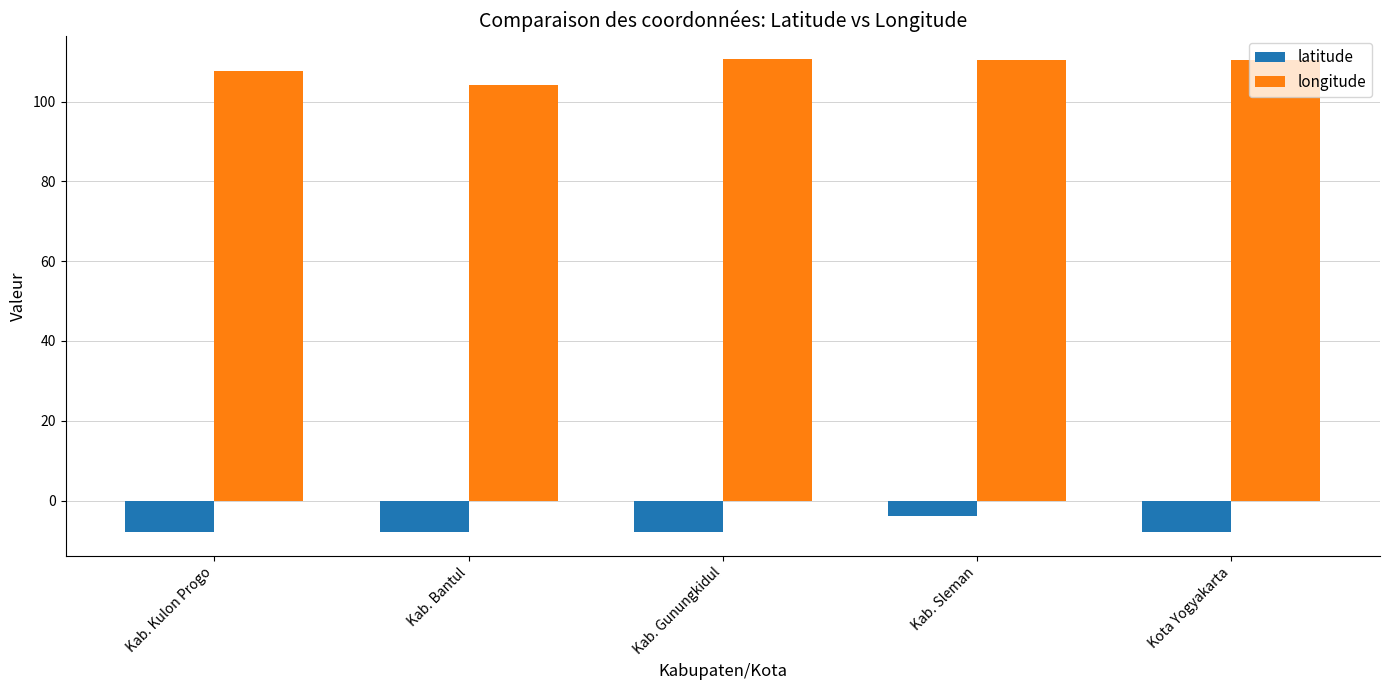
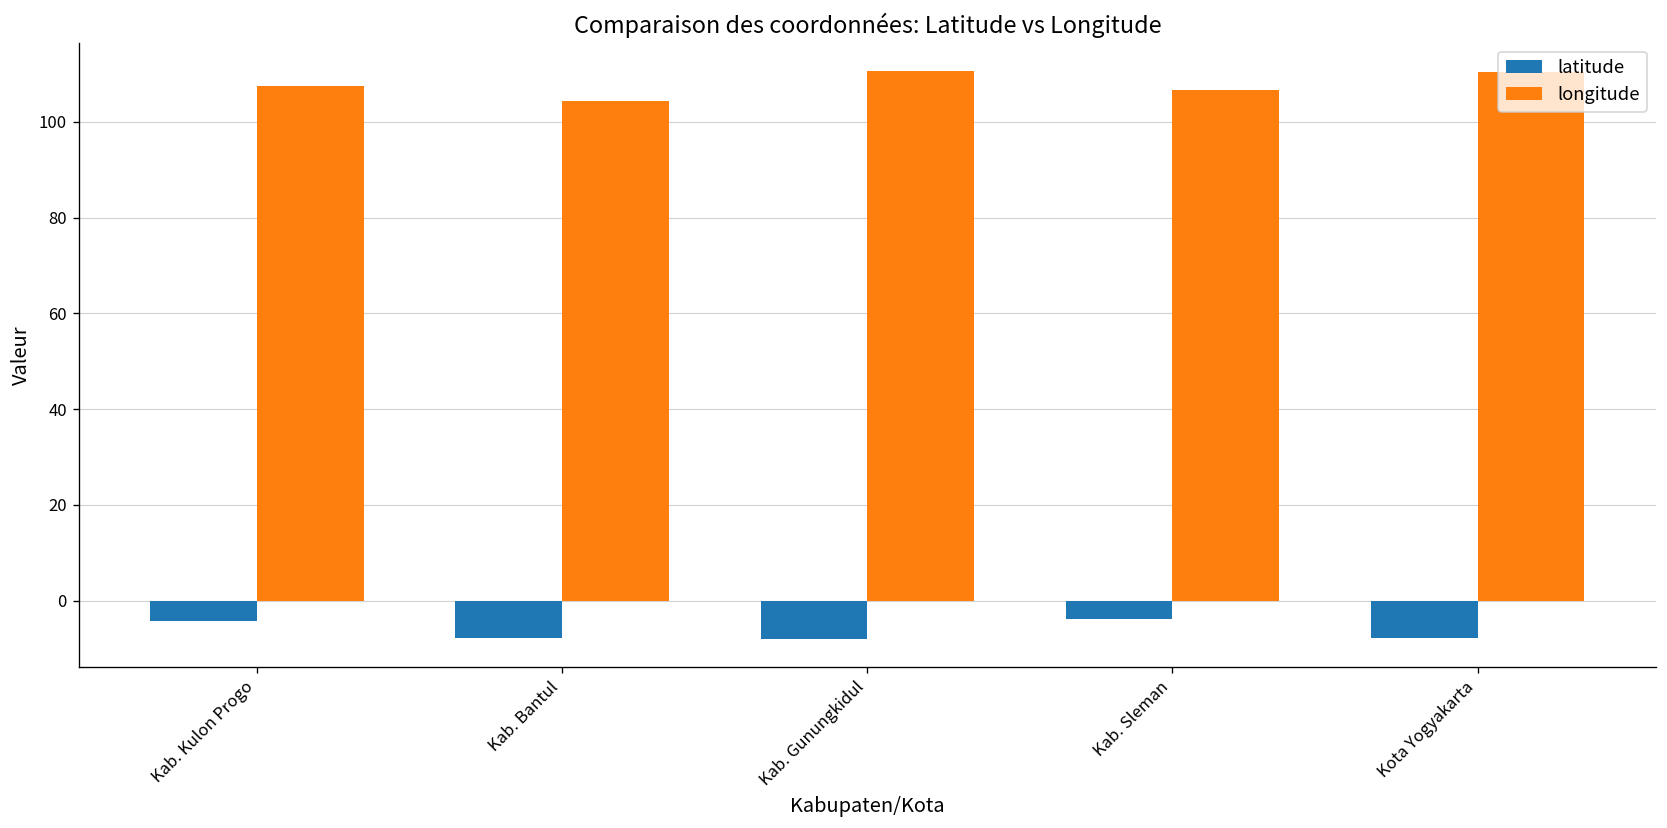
  {
    "latitude": {
-     "Kab. Kulon Progo": -8,
+     "Kab. Kulon Progo": -4,
      "Kab. Bantul": -8,
      "Kab. Gunungkidul": -8,
      "Kab. Sleman": -4,
      "Kota Yogyakarta": -8
    },
    "longitude": {
      "Kab. Kulon Progo": 108,
      "Kab. Bantul": 104,
      "Kab. Gunungkidul": 111,
-     "Kab. Sleman": 110
+     "Kab. Sleman": 107
    }
  }
